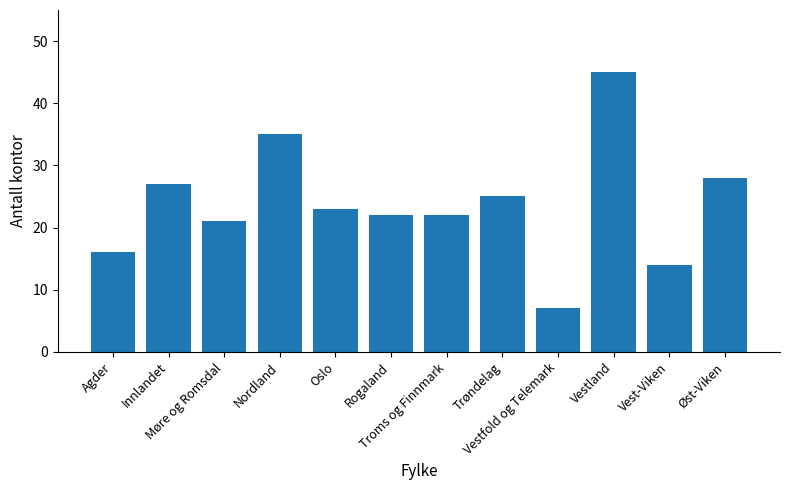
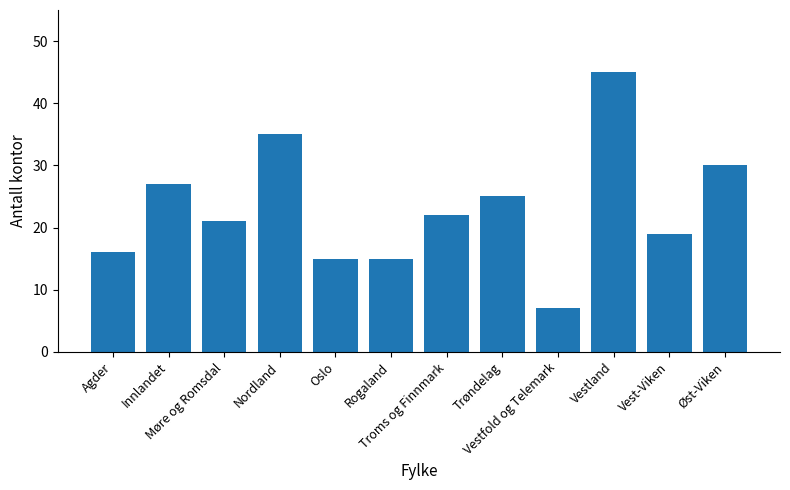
  {
    "Agder": 16,
    "Innlandet": 27,
    "Møre og Romsdal": 21,
    "Nordland": 35,
-   "Oslo": 23,
-   "Rogaland": 22,
+   "Oslo": 15,
+   "Rogaland": 15,
    "Troms og Finnmark": 22,
    "Trøndelag": 25,
    "Vestfold og Telemark": 7,
    "Vestland": 45,
-   "Vest-Viken": 14,
-   "Øst-Viken": 28
+   "Vest-Viken": 19,
+   "Øst-Viken": 30
  }
